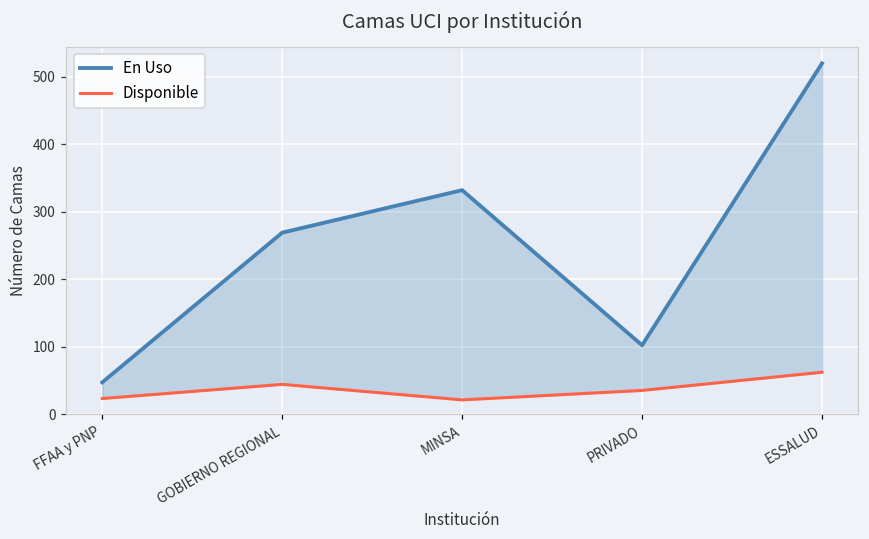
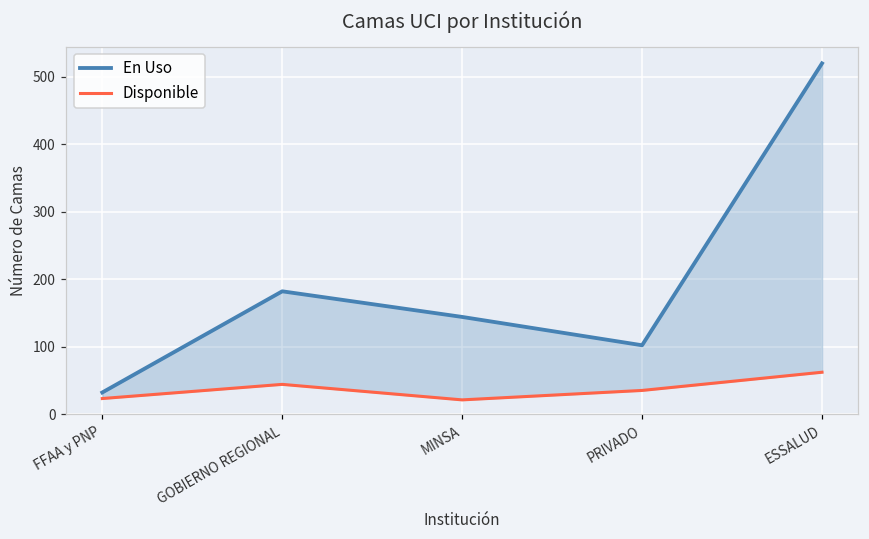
  {
    "En Uso": {
-     "FFAA y PNP": 50,
-     "GOBIERNO REGIONAL": 270,
-     "MINSA": 330,
+     "FFAA y PNP": 30,
+     "GOBIERNO REGIONAL": 180,
+     "MINSA": 140,
      "PRIVADO": 100,
      "ESSALUD": 520
    },
    "Disponible": {
      "FFAA y PNP": 20,
      "GOBIERNO REGIONAL": 40,
      "MINSA": 20,
      "PRIVADO": 40,
      "ESSALUD": 60
    }
  }
